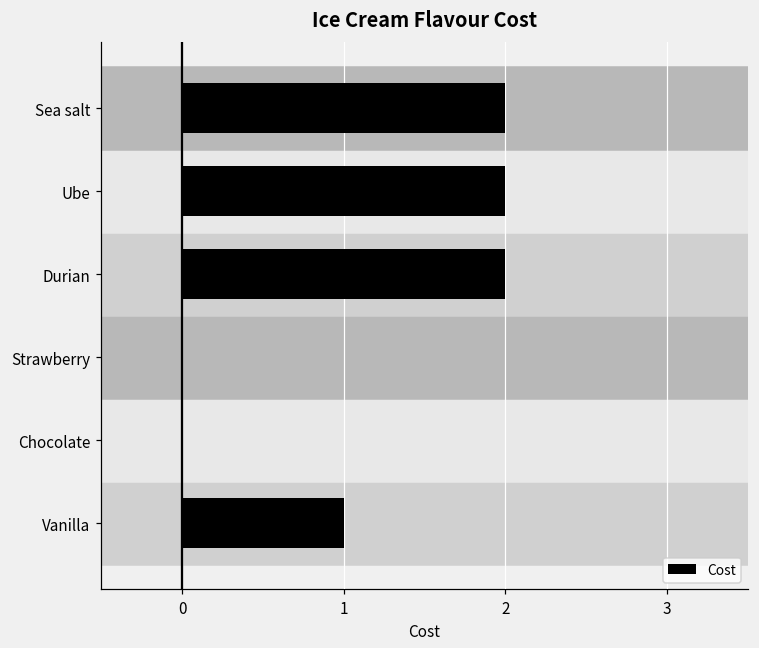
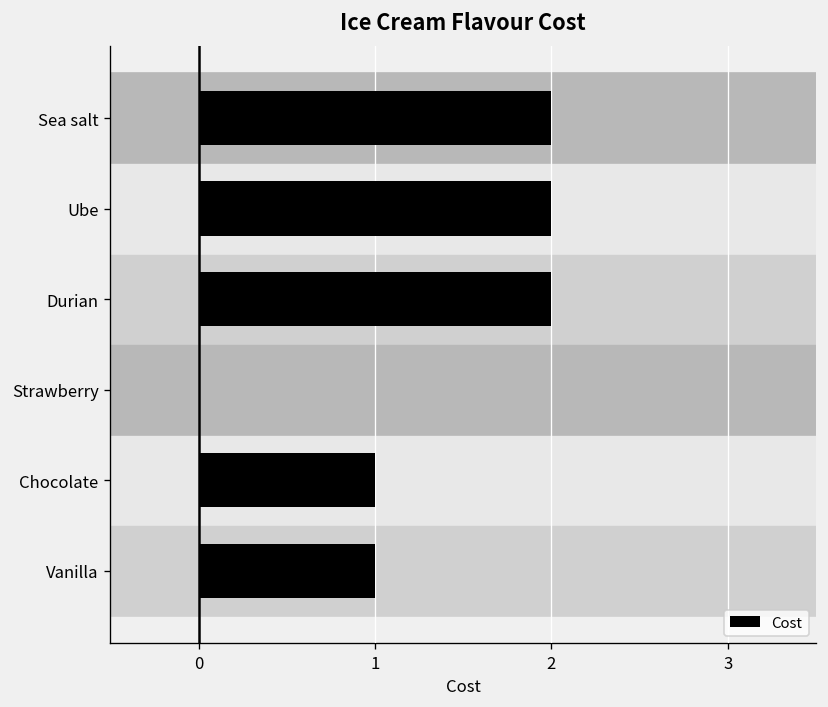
  {
    "Sea salt": 2,
    "Ube": 2,
    "Durian": 2,
    "Strawberry": 0,
-   "Chocolate": 0,
+   "Chocolate": 1,
    "Vanilla": 1
  }
